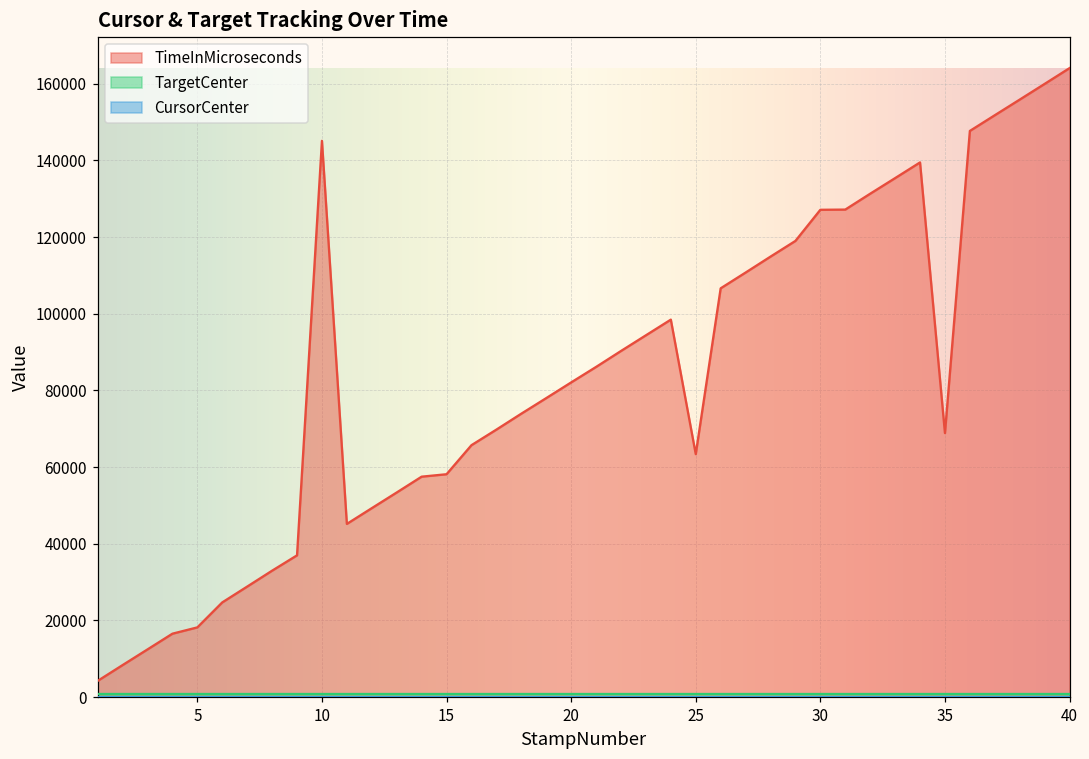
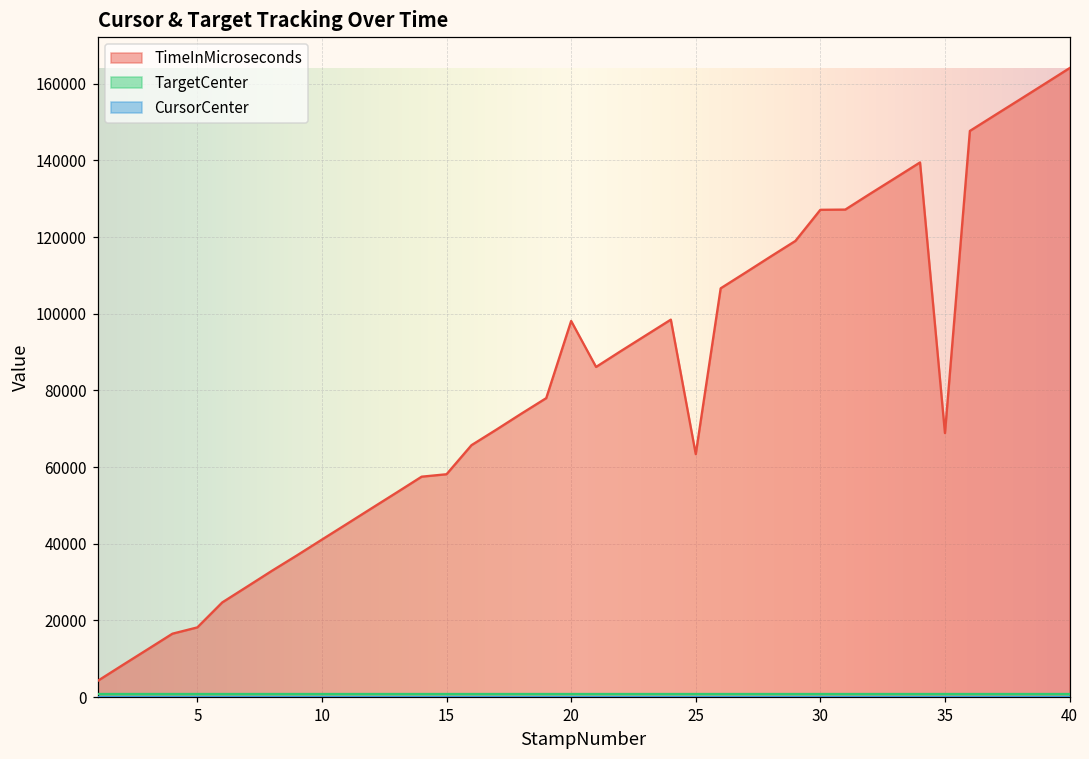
  {
    "TimeInMicroseconds": {
      "5": 18000,
-     "10": 145000,
+     "10": 41000,
      "15": 58000,
-     "20": 82000,
+     "20": 98000,
      "25": 63000,
      "30": 127000,
      "35": 69000,
      "40": 164000
    },
    "TargetCenter": {
      "5": 1000,
      "10": 1000,
      "15": 1000,
      "20": 1000,
      "25": 1000,
      "30": 1000,
      "35": 1000,
      "40": 1000
    },
    "CursorCenter": {
      "5": 0,
      "10": 0,
      "15": 0,
      "20": 0,
      "25": 0,
      "30": 0,
      "35": 0,
      "40": 0
    }
  }
